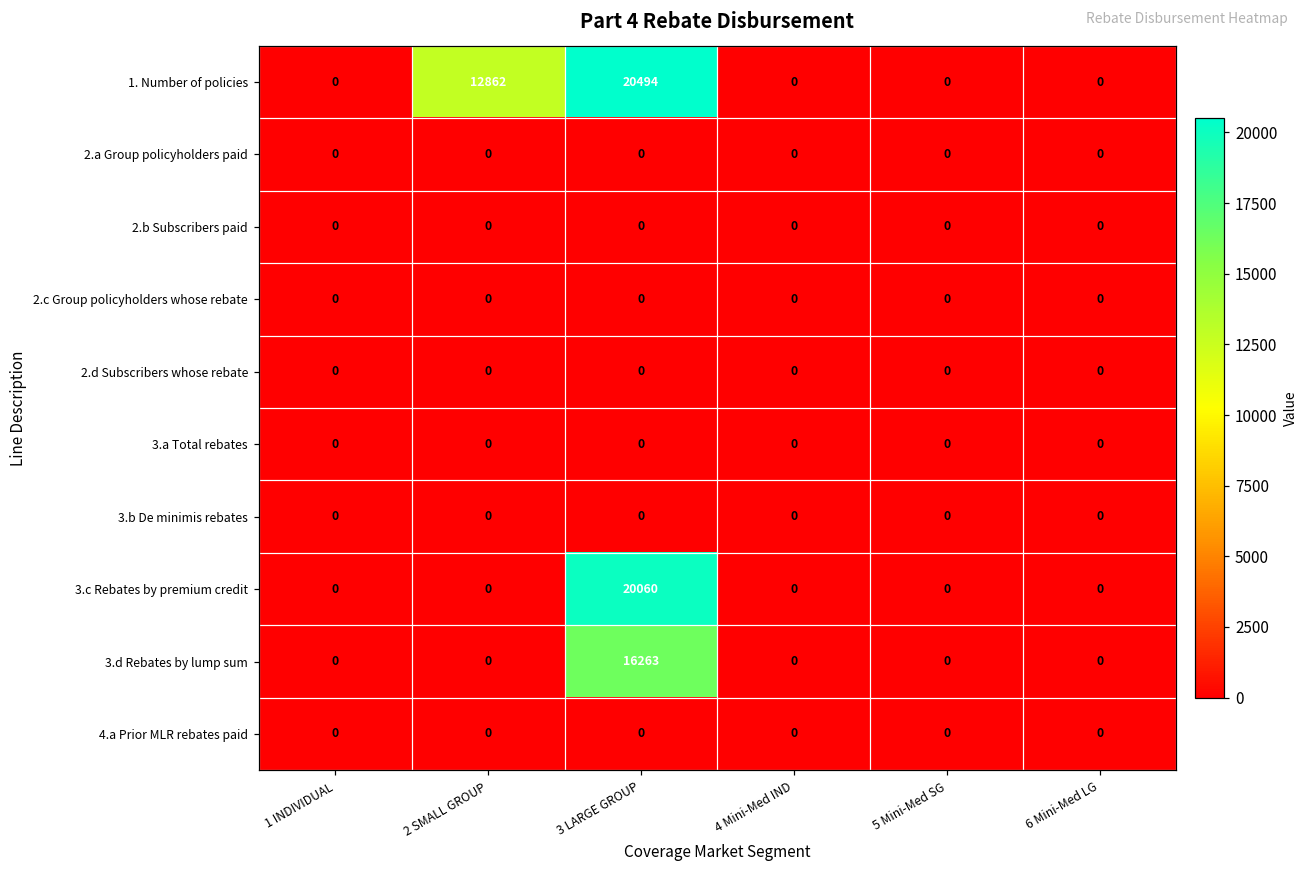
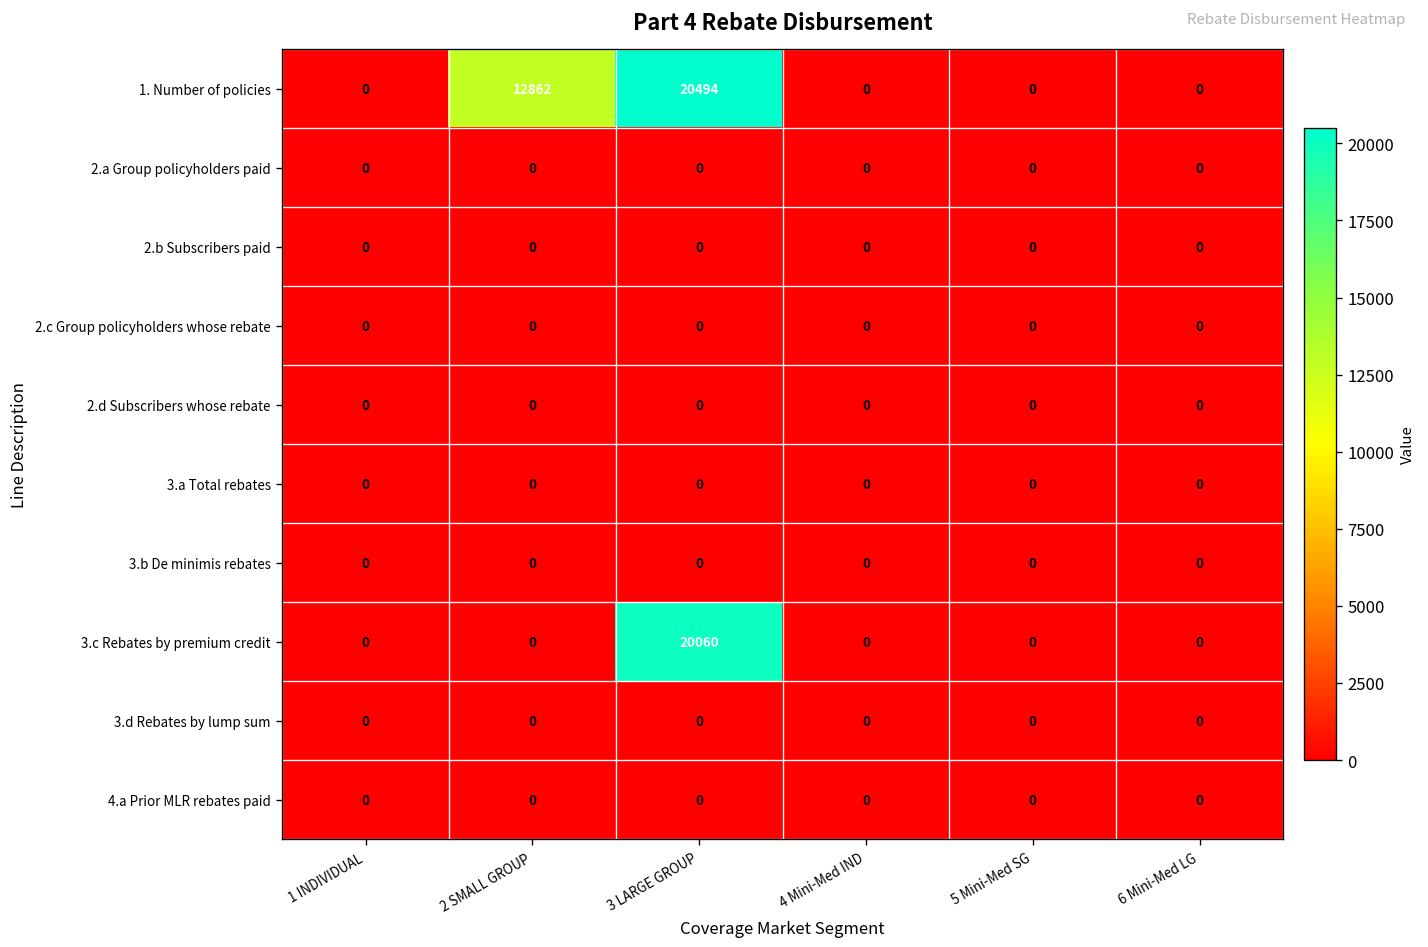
  {
    "1. Number of policies": {
      "1 INDIVIDUAL": 0,
      "2 SMALL GROUP": 12862,
      "3 LARGE GROUP": 20494,
      "4 Mini-Med IND": 0,
      "5 Mini-Med SG": 0,
      "6 Mini-Med LG": 0
    },
    "2.a Group policyholders paid": {
      "1 INDIVIDUAL": 0,
      "2 SMALL GROUP": 0,
      "3 LARGE GROUP": 0,
      "4 Mini-Med IND": 0,
      "5 Mini-Med SG": 0,
      "6 Mini-Med LG": 0
    },
    "2.b Subscribers paid": {
      "1 INDIVIDUAL": 0,
      "2 SMALL GROUP": 0,
      "3 LARGE GROUP": 0,
      "4 Mini-Med IND": 0,
      "5 Mini-Med SG": 0,
      "6 Mini-Med LG": 0
    },
    "2.c Group policyholders whose rebate": {
      "1 INDIVIDUAL": 0,
      "2 SMALL GROUP": 0,
      "3 LARGE GROUP": 0,
      "4 Mini-Med IND": 0,
      "5 Mini-Med SG": 0,
      "6 Mini-Med LG": 0
    },
    "2.d Subscribers whose rebate": {
      "1 INDIVIDUAL": 0,
      "2 SMALL GROUP": 0,
      "3 LARGE GROUP": 0,
      "4 Mini-Med IND": 0,
      "5 Mini-Med SG": 0,
      "6 Mini-Med LG": 0
    },
    "3.a Total rebates": {
      "1 INDIVIDUAL": 0,
      "2 SMALL GROUP": 0,
      "3 LARGE GROUP": 0,
      "4 Mini-Med IND": 0,
      "5 Mini-Med SG": 0,
      "6 Mini-Med LG": 0
    },
    "3.b De minimis rebates": {
      "1 INDIVIDUAL": 0,
      "2 SMALL GROUP": 0,
      "3 LARGE GROUP": 0,
      "4 Mini-Med IND": 0,
      "5 Mini-Med SG": 0,
      "6 Mini-Med LG": 0
    },
    "3.c Rebates by premium credit": {
      "1 INDIVIDUAL": 0,
      "2 SMALL GROUP": 0,
      "3 LARGE GROUP": 20060,
      "4 Mini-Med IND": 0,
      "5 Mini-Med SG": 0,
      "6 Mini-Med LG": 0
    },
    "3.d Rebates by lump sum": {
      "1 INDIVIDUAL": 0,
      "2 SMALL GROUP": 0,
-     "3 LARGE GROUP": 16263,
+     "3 LARGE GROUP": 0,
      "4 Mini-Med IND": 0,
      "5 Mini-Med SG": 0,
      "6 Mini-Med LG": 0
    },
    "4.a Prior MLR rebates paid": {
      "1 INDIVIDUAL": 0,
      "2 SMALL GROUP": 0,
      "3 LARGE GROUP": 0,
      "4 Mini-Med IND": 0,
      "5 Mini-Med SG": 0,
      "6 Mini-Med LG": 0
    }
  }
